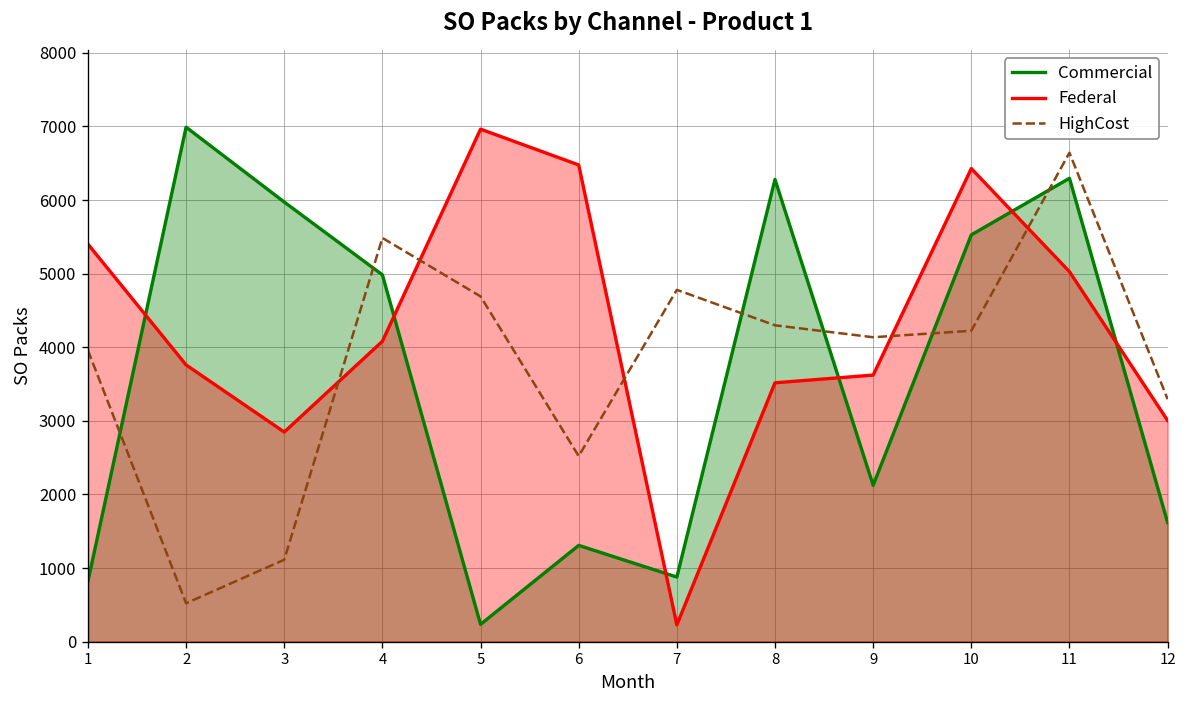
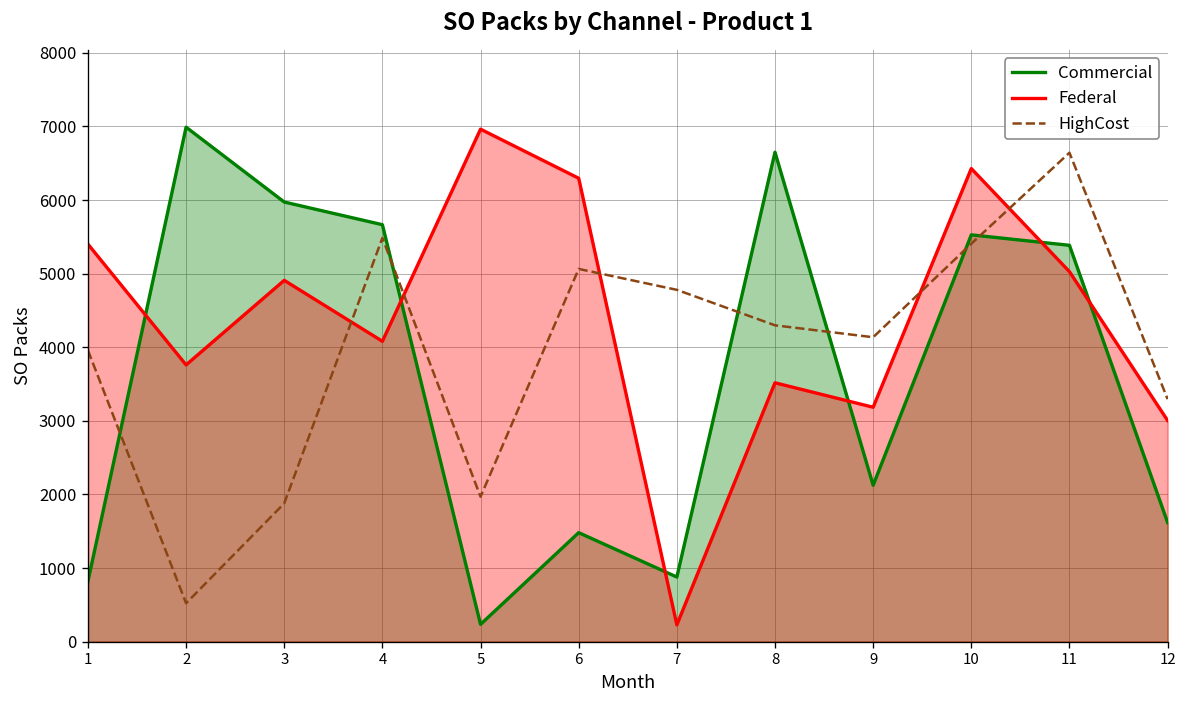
  {
    "Commercial": {
      "1": 800,
      "2": 7000,
      "3": 6000,
-     "4": 5000,
+     "4": 5700,
      "5": 200,
-     "6": 1300,
+     "6": 1500,
      "7": 900,
-     "8": 6300,
+     "8": 6700,
      "9": 2100,
      "10": 5500,
-     "11": 6300,
+     "11": 5400,
      "12": 1600
    },
    "Federal": {
      "1": 5400,
      "2": 3800,
-     "3": 2800,
+     "3": 4900,
      "4": 4100,
      "5": 7000,
-     "6": 6500,
+     "6": 6300,
      "7": 200,
      "8": 3500,
-     "9": 3600,
+     "9": 3200,
      "10": 6400,
      "11": 5000,
      "12": 3000
    },
    "HighCost": {
      "1": 4000,
      "2": 500,
-     "3": 1100,
+     "3": 1900,
      "4": 5500,
-     "5": 4700,
-     "6": 2500,
+     "5": 2000,
+     "6": 5100,
      "7": 4800,
      "8": 4300,
      "9": 4100,
-     "10": 4200,
+     "10": 5400,
      "11": 6600,
      "12": 3300
    }
  }
